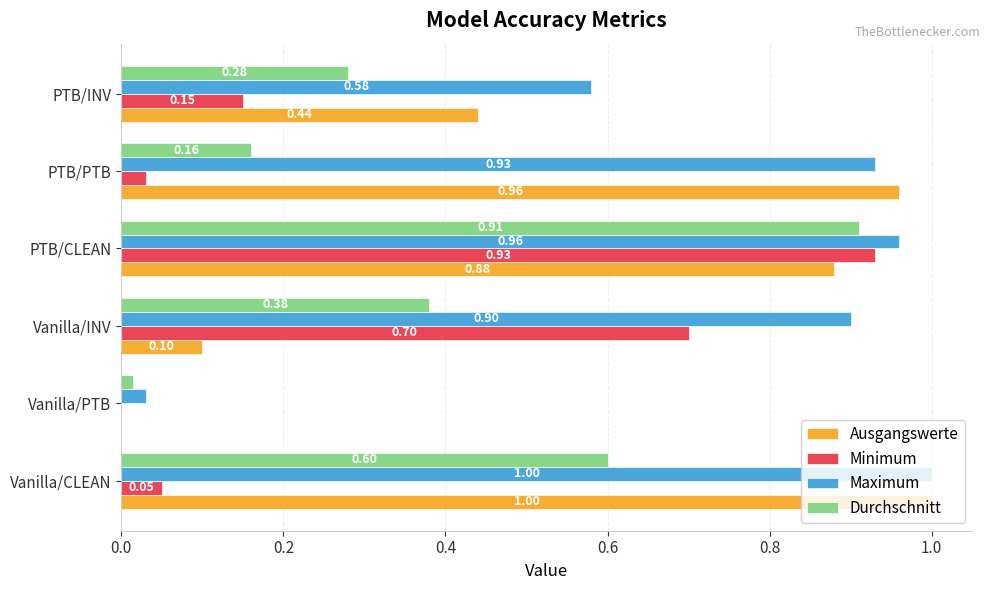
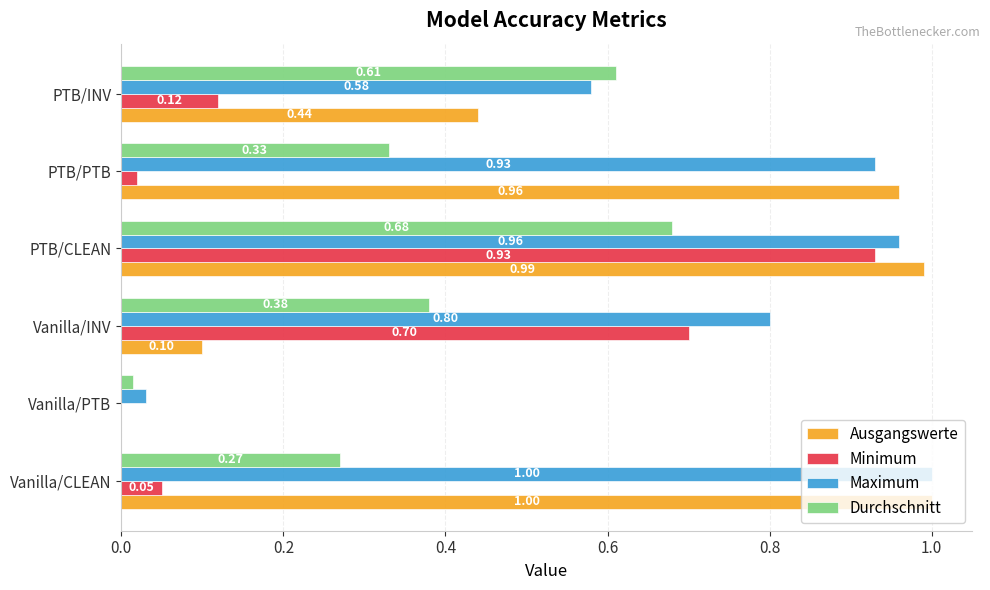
  {
    "Ausgangswerte": {
      "PTB/INV": 0.44,
      "PTB/PTB": 0.96,
-     "PTB/CLEAN": 0.88,
+     "PTB/CLEAN": 0.99,
      "Vanilla/INV": 0.10
    },
    "Minimum": {
-     "PTB/INV": 0.15,
-     "PTB/PTB": 0.03,
+     "PTB/INV": 0.12,
+     "PTB/PTB": 0.02,
      "PTB/CLEAN": 0.93,
      "Vanilla/INV": 0.70,
      "Vanilla/CLEAN": 0.05
    },
    "Maximum": {
      "PTB/INV": 0.58,
      "PTB/PTB": 0.93,
      "PTB/CLEAN": 0.96,
-     "Vanilla/INV": 0.90
+     "Vanilla/INV": 0.80
    },
    "Durchschnitt": {
-     "PTB/INV": 0.28,
-     "PTB/PTB": 0.16,
-     "PTB/CLEAN": 0.91,
+     "PTB/INV": 0.61,
+     "PTB/PTB": 0.33,
+     "PTB/CLEAN": 0.68,
      "Vanilla/INV": 0.38,
-     "Vanilla/CLEAN": 0.60
+     "Vanilla/CLEAN": 0.27
    }
  }
